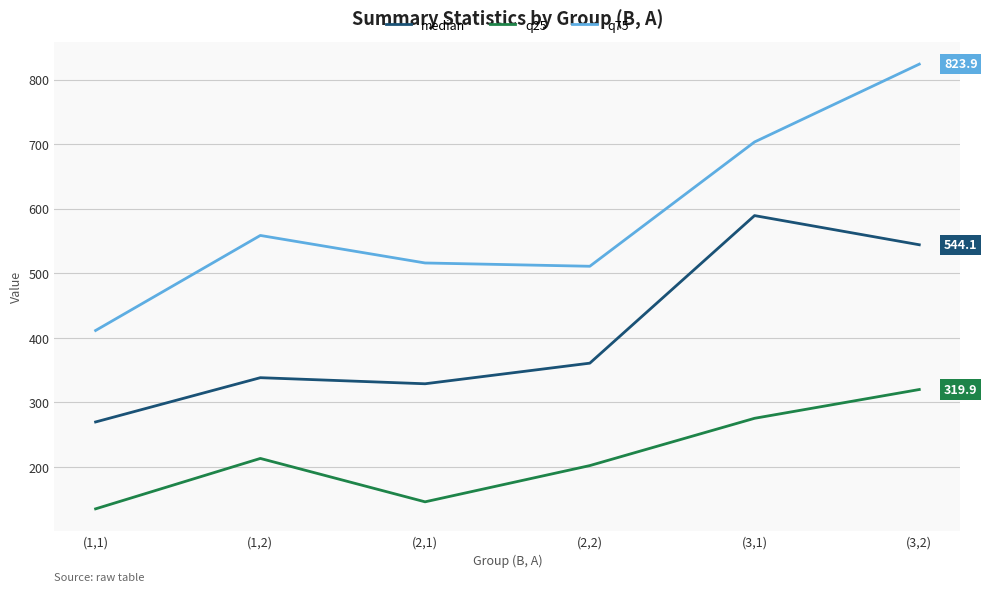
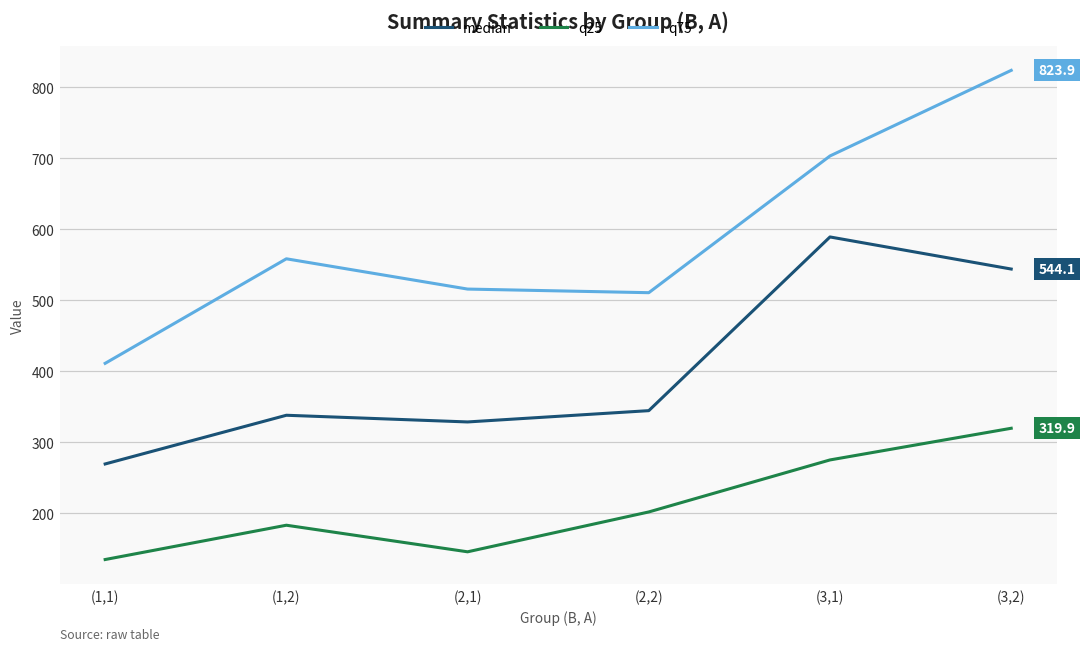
  {
    "median": {
      "(1,1)": 270,
      "(1,2)": 340,
      "(2,1)": 330,
-     "(2,2)": 360,
+     "(2,2)": 340,
      "(3,1)": 590
    },
    "q25": {
      "(1,1)": 140,
-     "(1,2)": 210,
+     "(1,2)": 180,
      "(2,1)": 150,
      "(2,2)": 200,
      "(3,1)": 280
    },
    "q75": {
      "(1,1)": 410,
      "(1,2)": 560,
      "(2,1)": 520,
      "(2,2)": 510,
      "(3,1)": 700
    }
  }
